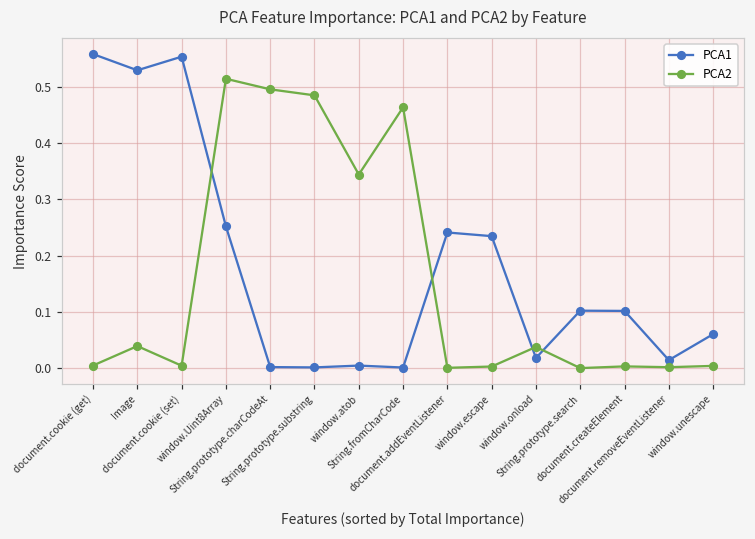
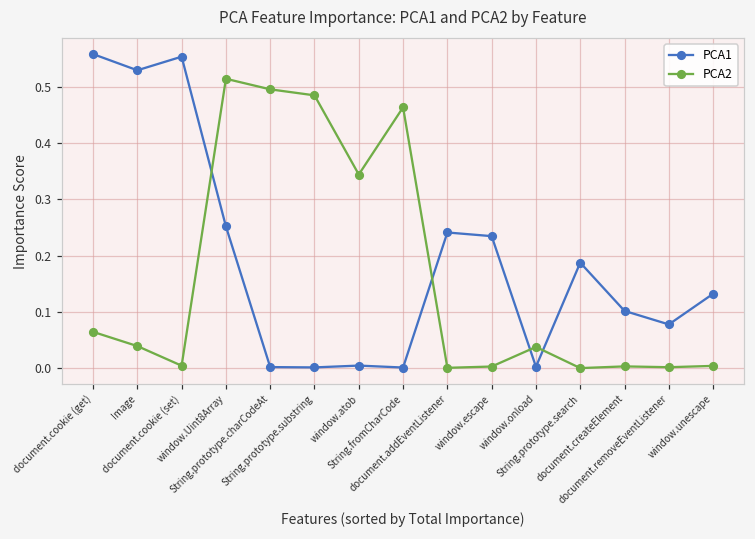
  {
    "PCA1": {
      "document.cookie (get)": 0.56,
      "Image": 0.53,
      "document.cookie (set)": 0.55,
      "window.Uint8Array": 0.25,
      "String.prototype.charCodeAt": 0.00,
      "String.prototype.substring": 0.00,
      "window.atob": 0.00,
      "String.fromCharCode": 0.00,
      "document.addEventListener": 0.24,
      "window.escape": 0.23,
-     "window.onload": 0.02,
-     "String.prototype.search": 0.10,
+     "window.onload": 0.00,
+     "String.prototype.search": 0.19,
      "document.createElement": 0.10,
-     "document.removeEventListener": 0.01,
-     "window.unescape": 0.06
+     "document.removeEventListener": 0.08,
+     "window.unescape": 0.13
    },
    "PCA2": {
-     "document.cookie (get)": 0.00,
+     "document.cookie (get)": 0.06,
      "Image": 0.04,
      "document.cookie (set)": 0.00,
      "window.Uint8Array": 0.51,
      "String.prototype.charCodeAt": 0.50,
      "String.prototype.substring": 0.48,
      "window.atob": 0.34,
      "String.fromCharCode": 0.46,
      "document.addEventListener": 0.00,
      "window.escape": 0.00,
      "window.onload": 0.04,
      "String.prototype.search": 0.00,
      "document.createElement": 0.00,
      "document.removeEventListener": 0.00,
      "window.unescape": 0.00
    }
  }
